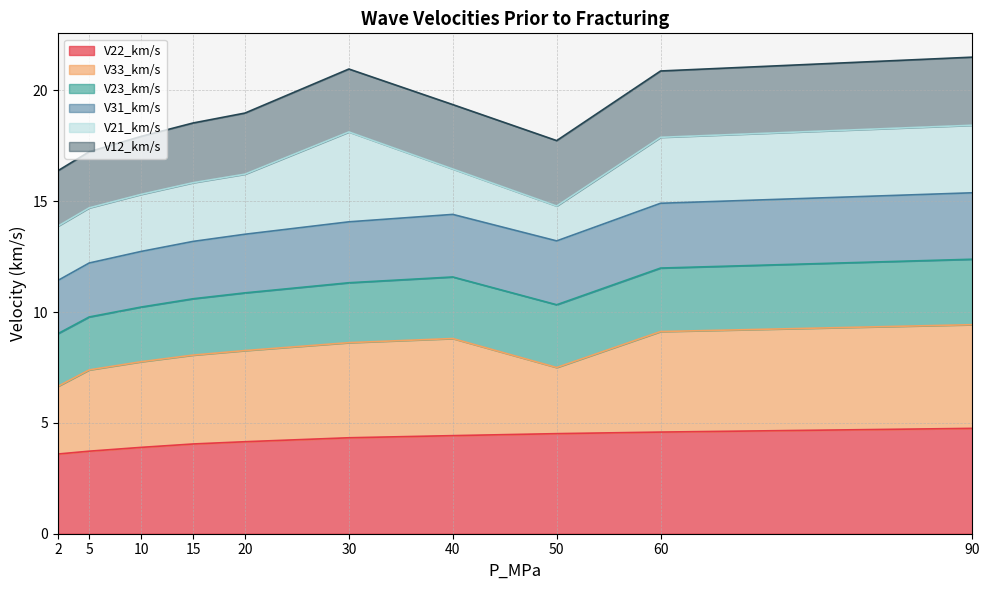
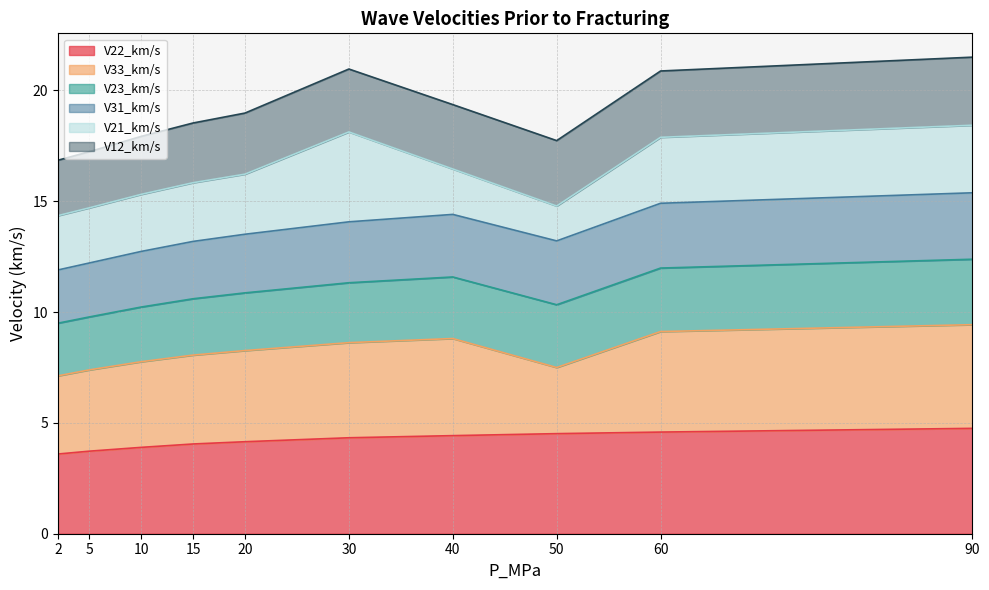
  {
    "V22_km/s": {
      "2": 3.6,
      "5": 3.7,
      "10": 3.9,
      "15": 4.0,
      "20": 4.2,
      "30": 4.3,
      "40": 4.4,
      "50": 4.5,
      "60": 4.6,
      "90": 4.8
    },
    "V33_km/s": {
-     "2": 3.1,
+     "2": 3.5,
      "5": 3.7,
      "10": 3.9,
      "15": 4.0,
      "20": 4.1,
      "30": 4.3,
      "40": 4.4,
      "50": 3.0,
      "60": 4.5,
      "90": 4.7
    },
    "V21_km/s": {
      "2": 2.5,
      "5": 2.5,
      "10": 2.6,
      "15": 2.6,
      "20": 2.7,
      "30": 4.1,
      "40": 2.0,
      "50": 1.6,
      "60": 3.0,
      "90": 3.0
    }
  }
